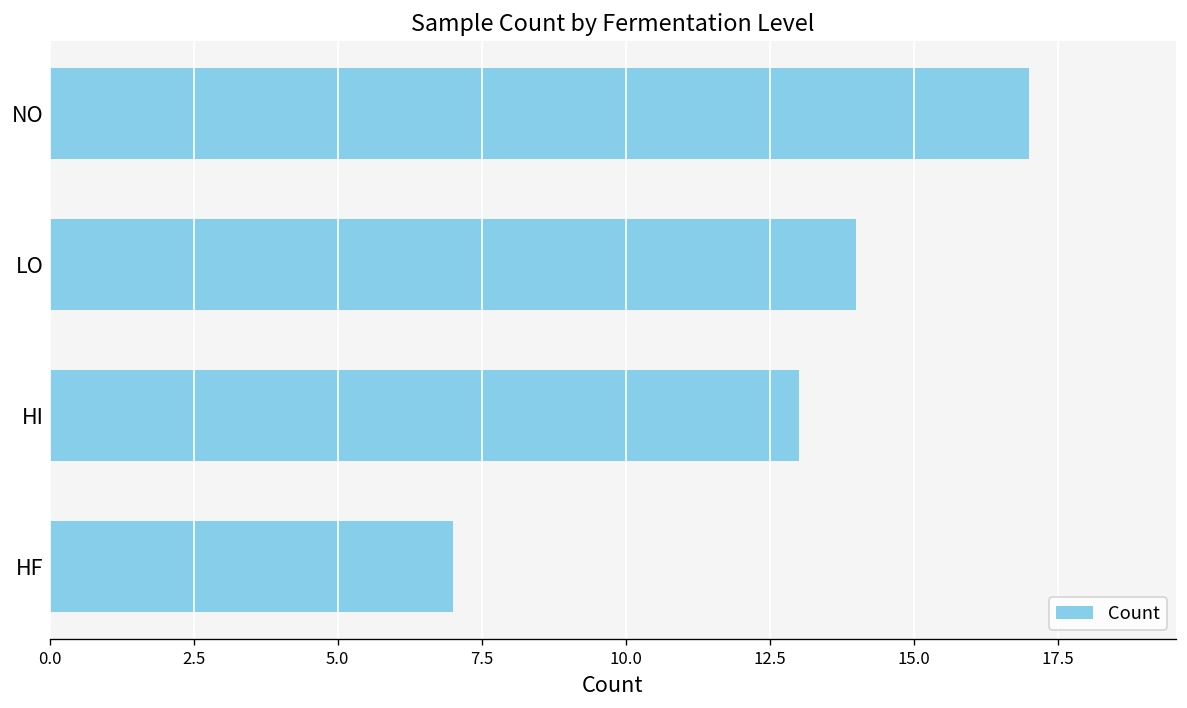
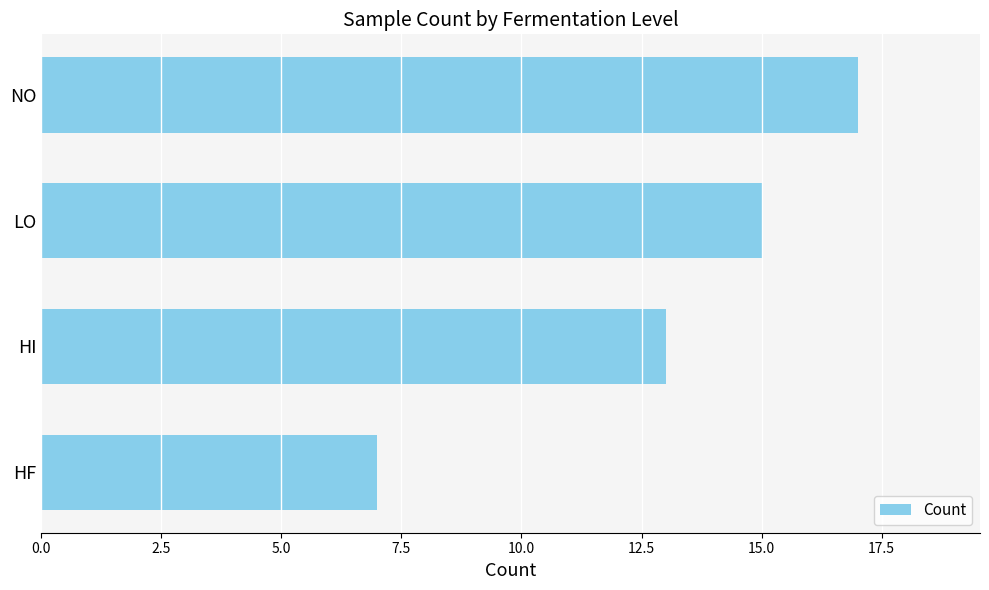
  {
    "NO": 17,
-   "LO": 14,
+   "LO": 15,
    "HI": 13,
    "HF": 7
  }
